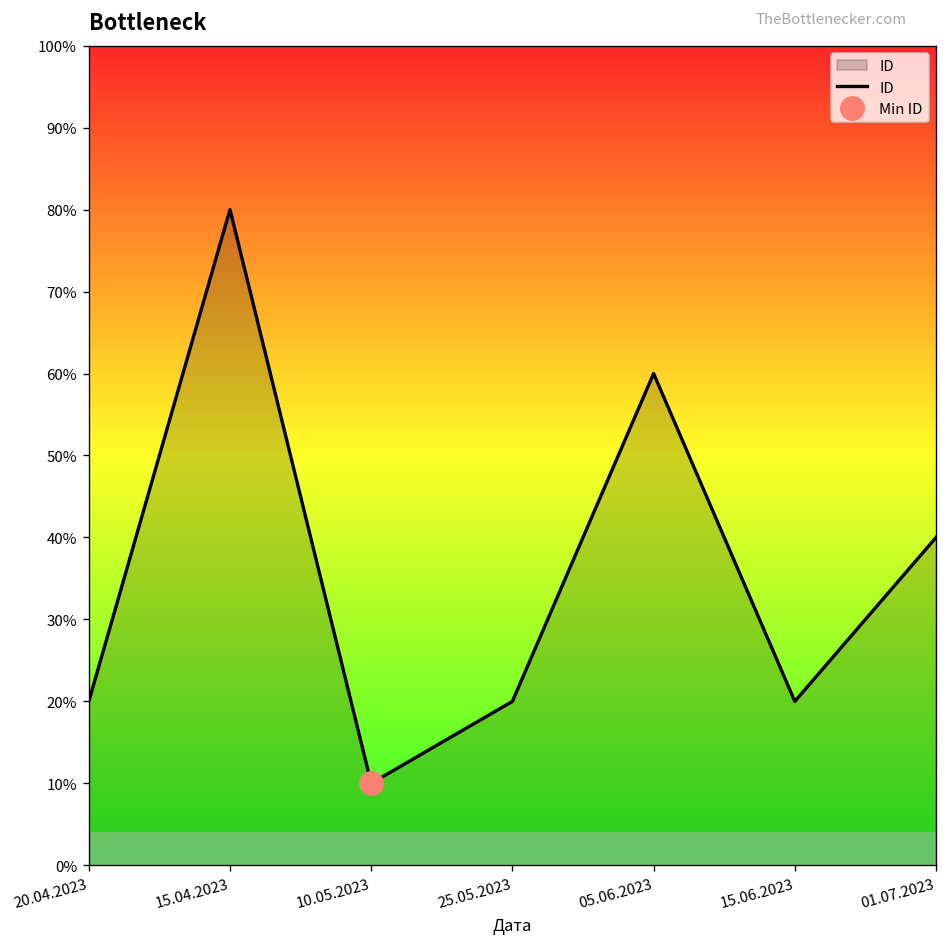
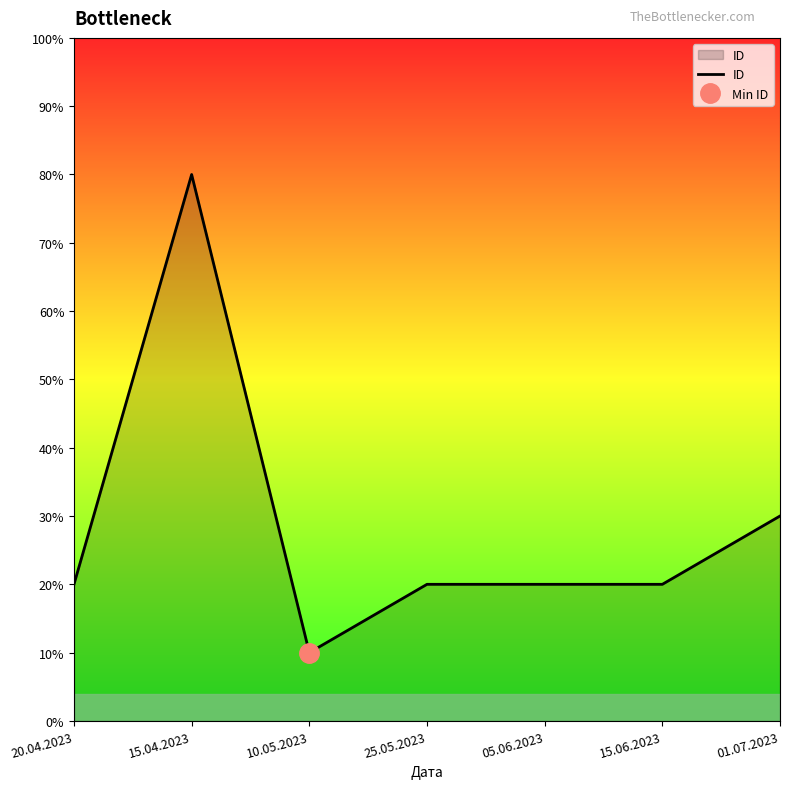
  {
    "ID": {
      "20.04.2023": "20%",
      "15.04.2023": "80%",
      "25.05.2023": "20%",
-     "05.06.2023": "60%",
+     "05.06.2023": "20%",
      "15.06.2023": "20%",
-     "01.07.2023": "40%"
+     "01.07.2023": "30%"
    }
  }
